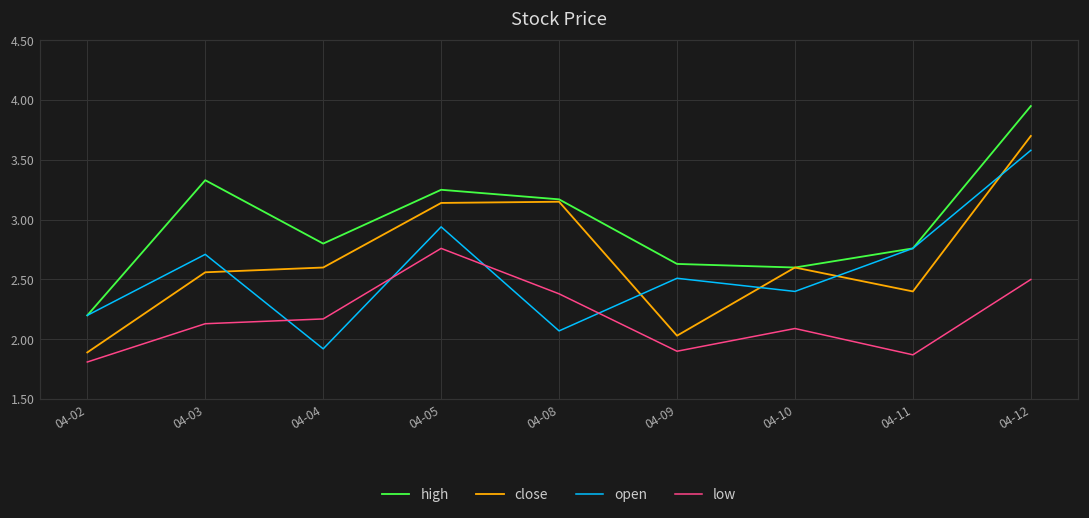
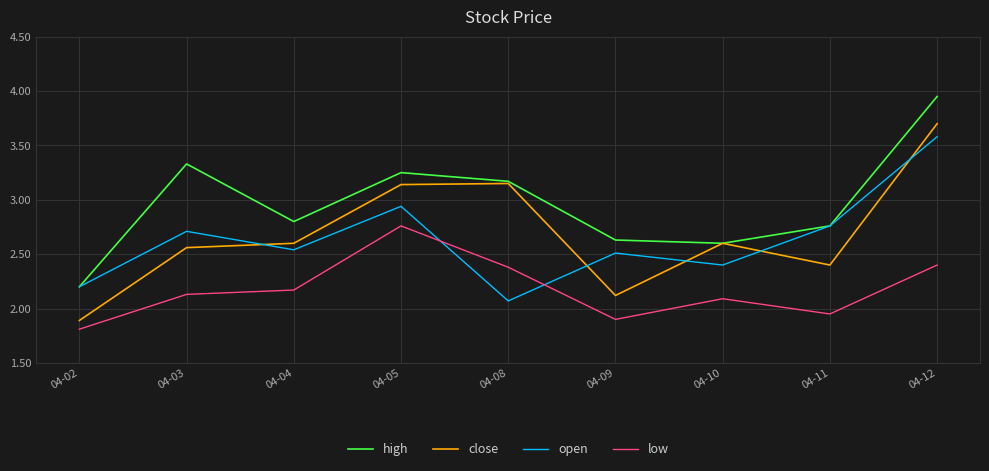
  {
    "high": {
      "04-03": 3.33,
      "04-04": 2.80,
      "04-05": 3.25,
      "04-09": 2.63,
      "04-12": 3.95
    },
    "close": {
      "04-02": 1.89,
      "04-03": 2.56,
      "04-04": 2.60,
      "04-05": 3.14,
-     "04-09": 2.03,
+     "04-09": 2.12,
      "04-11": 2.40,
      "04-12": 3.70
    },
    "open": {
      "04-03": 2.71,
-     "04-04": 1.92,
+     "04-04": 2.54,
      "04-05": 2.94,
      "04-08": 2.07,
      "04-09": 2.51,
      "04-10": 2.40,
      "04-12": 3.58
    },
    "low": {
      "04-02": 1.81,
      "04-03": 2.13,
      "04-04": 2.17,
      "04-05": 2.76,
      "04-08": 2.38,
      "04-09": 1.90,
      "04-10": 2.09,
-     "04-11": 1.87,
-     "04-12": 2.5
+     "04-11": 1.95,
+     "04-12": 2.4
    }
  }
